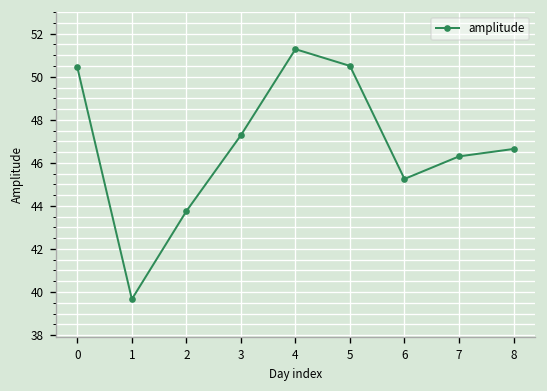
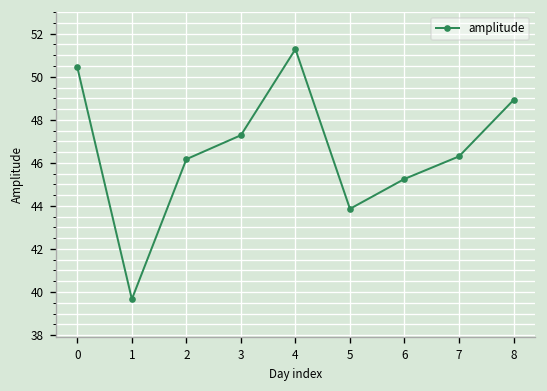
  {
    "0": 50.4,
    "1": 39.7,
-   "2": 43.8,
+   "2": 46.2,
    "3": 47.3,
    "4": 51.3,
-   "5": 50.5,
+   "5": 43.9,
    "6": 45.3,
    "7": 46.3,
-   "8": 46.6
+   "8": 48.9
  }
